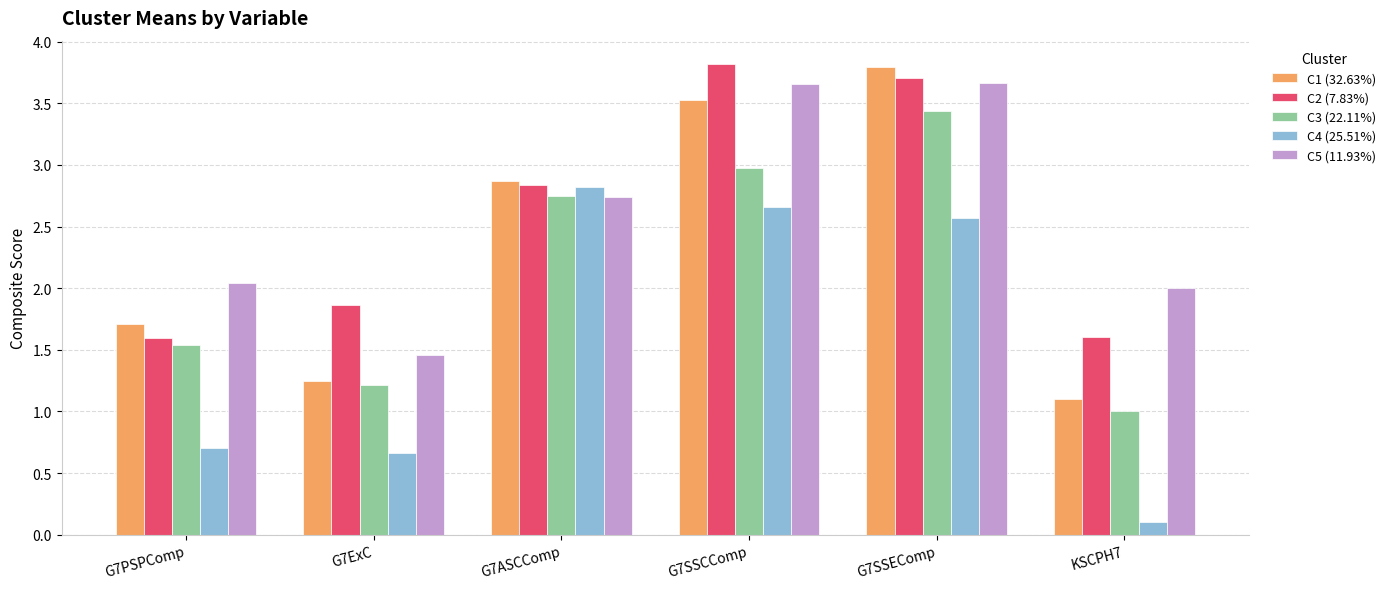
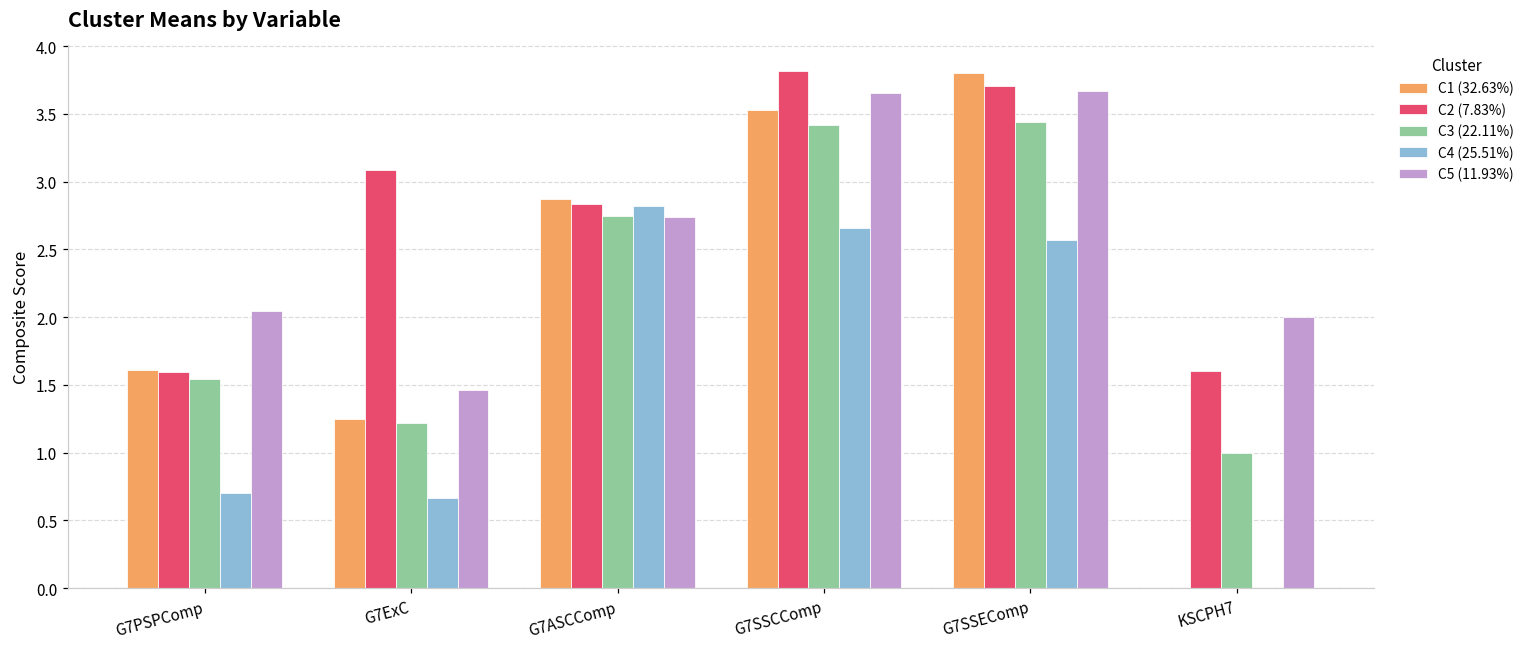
  {
    "C1 (32.63%)": {
-     "G7PSPComp": 1.71,
+     "G7PSPComp": 1.61,
      "G7ExC": 1.25,
      "G7ASCComp": 2.87,
      "G7SSCComp": 3.53,
      "G7SSEComp": 3.80,
-     "KSCPH7": 1.1
+     "KSCPH7": 0.0
    },
    "C2 (7.83%)": {
      "G7PSPComp": 1.59,
-     "G7ExC": 1.87,
+     "G7ExC": 3.08,
      "G7ASCComp": 2.84,
      "G7SSCComp": 3.82,
      "G7SSEComp": 3.70,
      "KSCPH7": 1.60
    },
    "C3 (22.11%)": {
      "G7PSPComp": 1.54,
      "G7ExC": 1.22,
      "G7ASCComp": 2.75,
-     "G7SSCComp": 2.98,
+     "G7SSCComp": 3.42,
      "G7SSEComp": 3.44,
      "KSCPH7": 1.00
    },
    "C4 (25.51%)": {
      "G7PSPComp": 0.7,
      "G7ExC": 0.66,
      "G7ASCComp": 2.8,
      "G7SSCComp": 2.66,
      "G7SSEComp": 2.57,
-     "KSCPH7": 0.1
+     "KSCPH7": 0.0
    },
    "C5 (11.93%)": {
      "G7PSPComp": 2.05,
      "G7ExC": 1.46,
      "G7ASCComp": 2.74,
      "G7SSCComp": 3.66,
      "G7SSEComp": 3.67,
      "KSCPH7": 2.00
    }
  }
